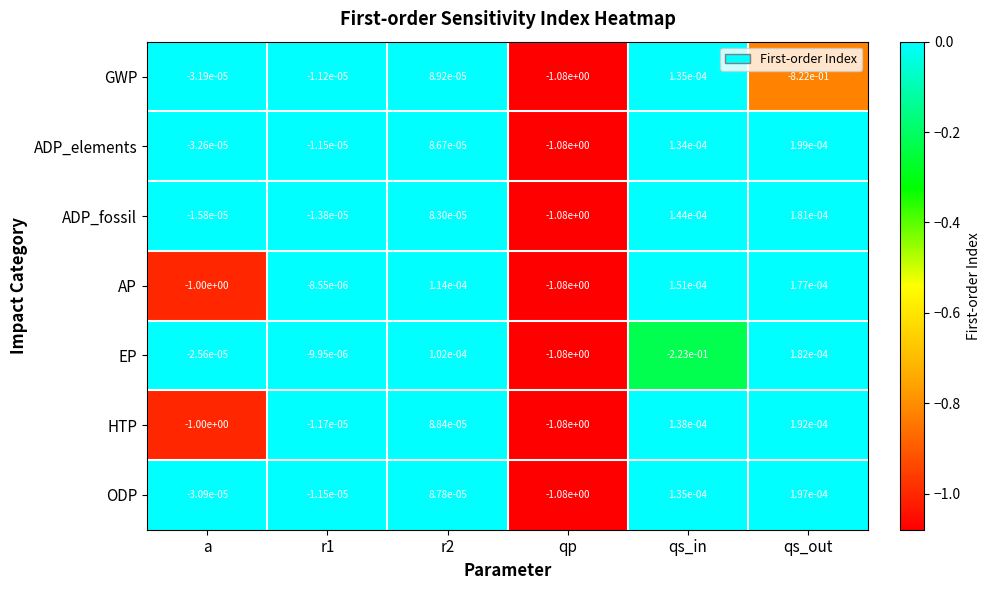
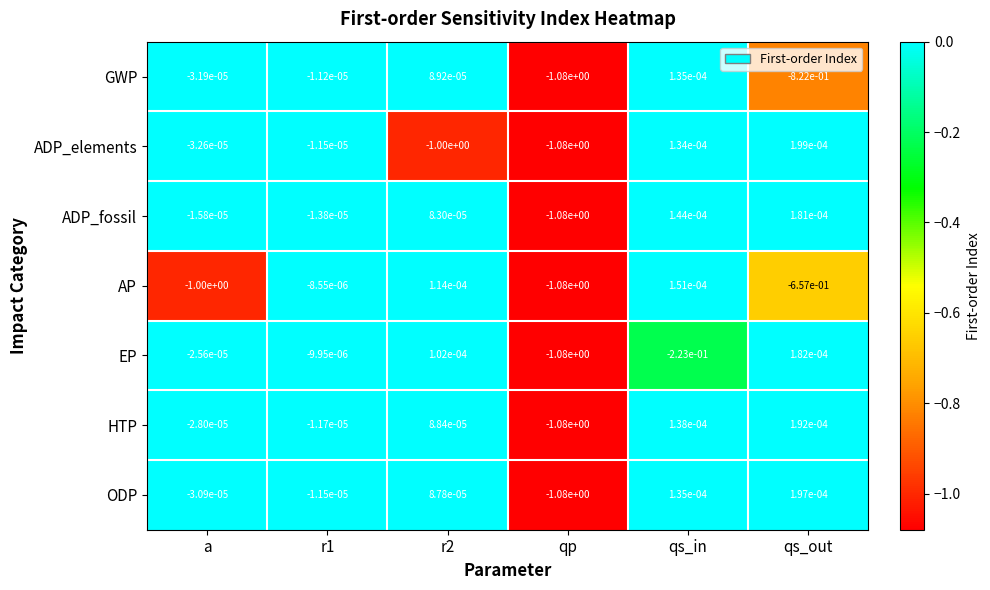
  {
    "GWP": {
      "a": "-3.19e-05",
      "r1": "-1.12e-05",
      "r2": "8.92e-05",
      "qp": "-1.08e+00",
      "qs_in": "1.35e-04",
      "qs_out": "-8.22e-01"
    },
    "ADP_elements": {
      "a": "-3.26e-05",
      "r1": "-1.15e-05",
-     "r2": "8.67e-05",
+     "r2": "-1.00e+00",
      "qp": "-1.08e+00",
      "qs_in": "1.34e-04",
      "qs_out": "1.99e-04"
    },
    "ADP_fossil": {
      "a": "-1.58e-05",
      "r1": "-1.38e-05",
      "r2": "8.30e-05",
      "qp": "-1.08e+00",
      "qs_in": "1.44e-04",
      "qs_out": "1.81e-04"
    },
    "AP": {
      "a": "-1.00e+00",
      "r1": "-8.55e-06",
      "r2": "1.14e-04",
      "qp": "-1.08e+00",
      "qs_in": "1.51e-04",
-     "qs_out": "1.77e-04"
+     "qs_out": "-6.57e-01"
    },
    "EP": {
      "a": "-2.56e-05",
      "r1": "-9.95e-06",
      "r2": "1.02e-04",
      "qp": "-1.08e+00",
      "qs_in": "-2.23e-01",
      "qs_out": "1.82e-04"
    },
    "HTP": {
-     "a": "-1.00e+00",
+     "a": "-2.80e-05",
      "r1": "-1.17e-05",
      "r2": "8.84e-05",
      "qp": "-1.08e+00",
      "qs_in": "1.38e-04",
      "qs_out": "1.92e-04"
    },
    "ODP": {
      "a": "-3.09e-05",
      "r1": "-1.15e-05",
      "r2": "8.78e-05",
      "qp": "-1.08e+00",
      "qs_in": "1.35e-04",
      "qs_out": "1.97e-04"
    }
  }
